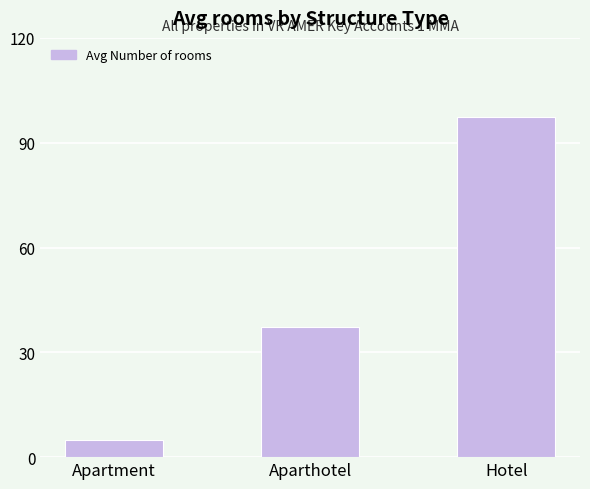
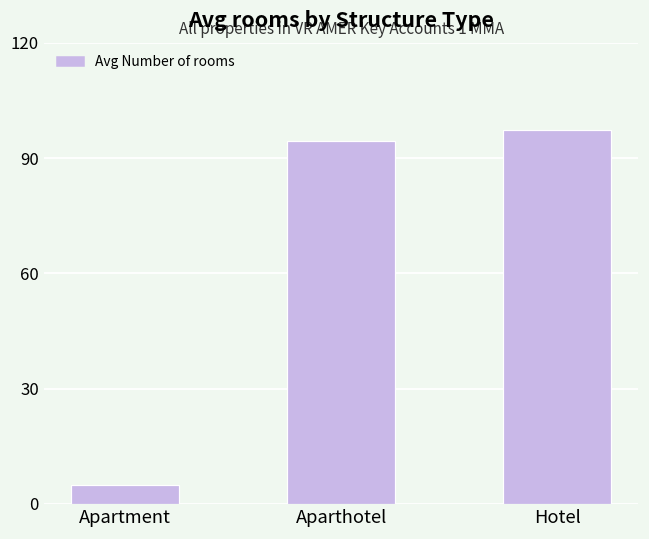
  {
    "Apartment": 5,
-   "Aparthotel": 37,
+   "Aparthotel": 94,
    "Hotel": 97
  }
